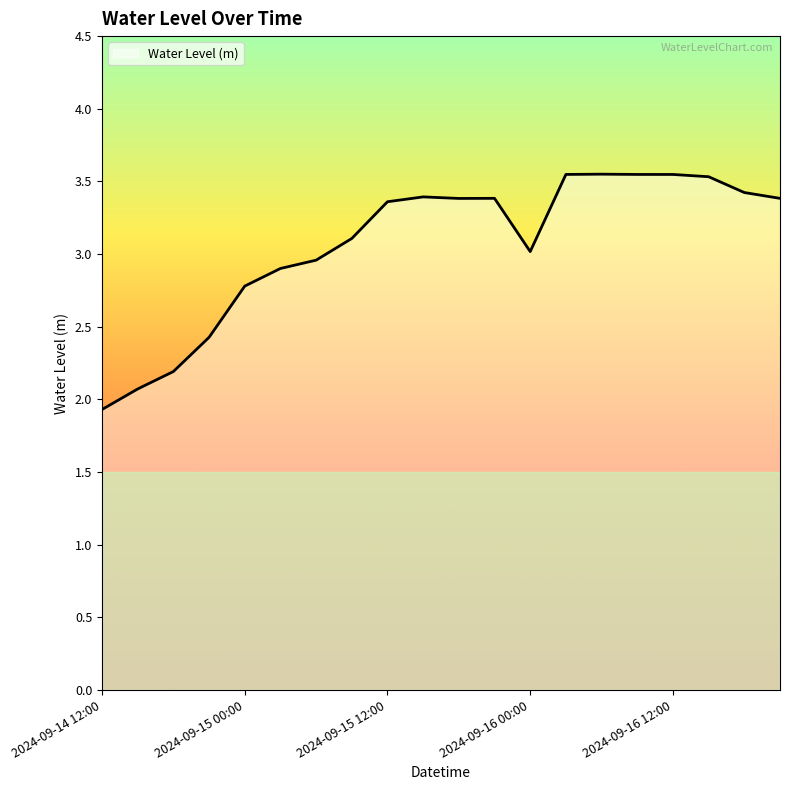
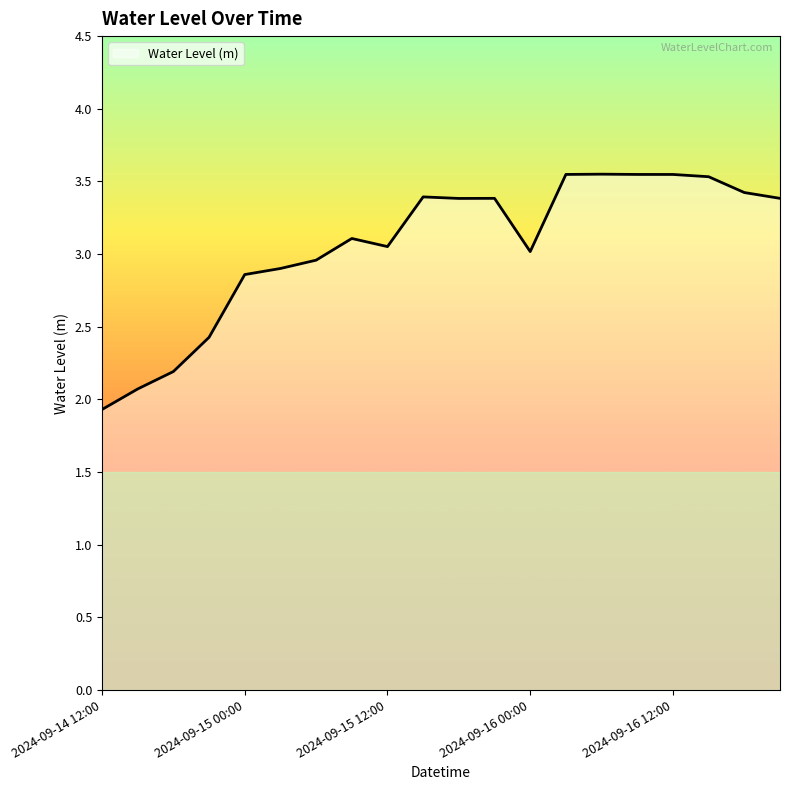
  {
    "2024-09-14 12:00": 1.93,
-   "2024-09-15 00:00": 2.78,
-   "2024-09-15 12:00": 3.36,
+   "2024-09-15 00:00": 2.86,
+   "2024-09-15 12:00": 3.05,
    "2024-09-16 00:00": 3.02,
    "2024-09-16 12:00": 3.55
  }
